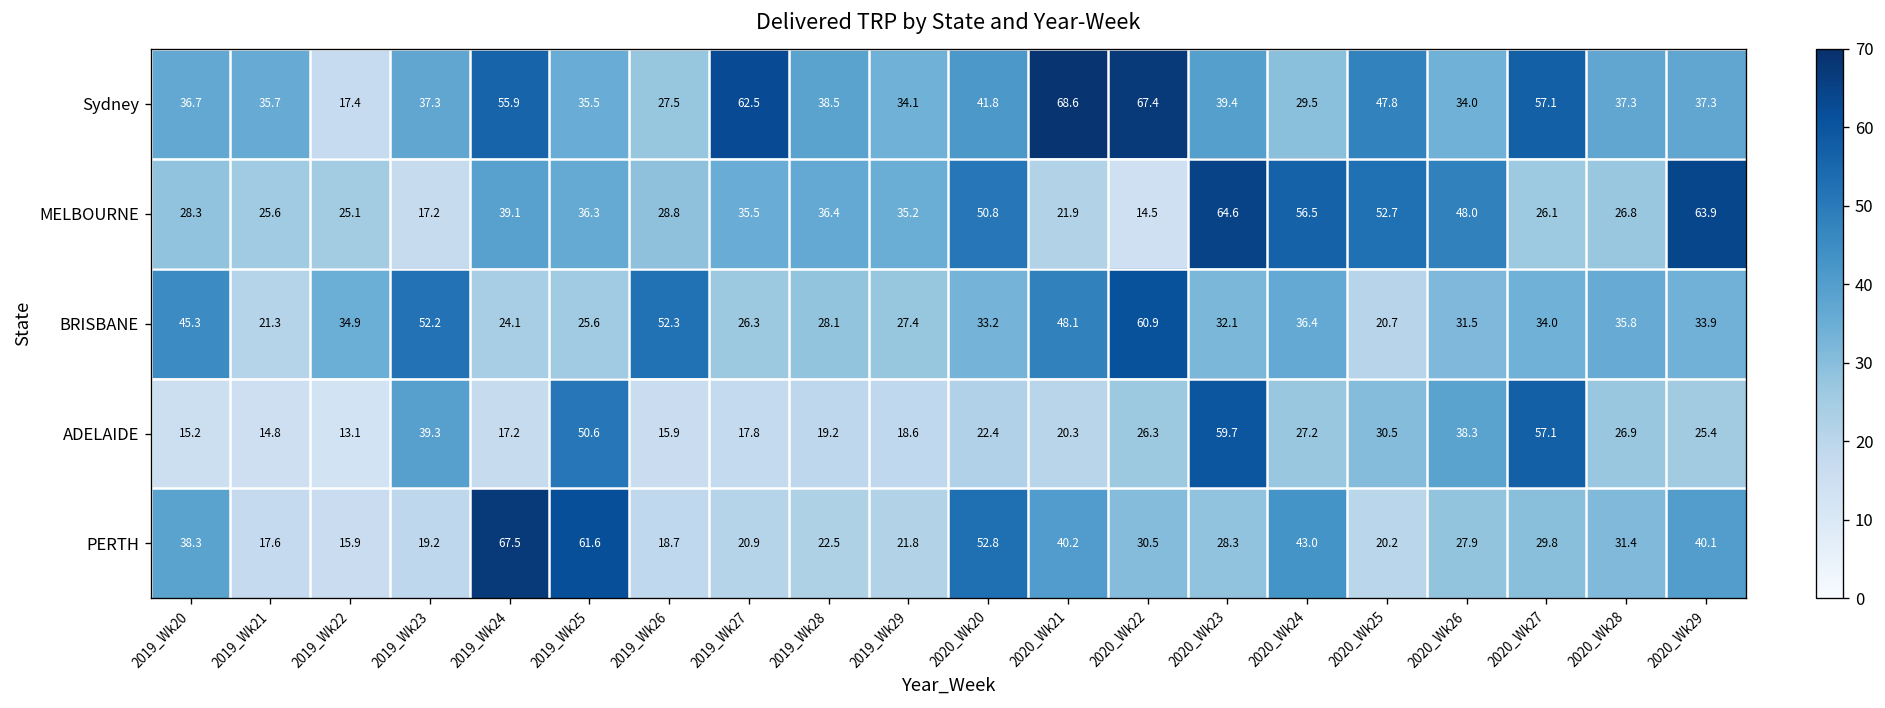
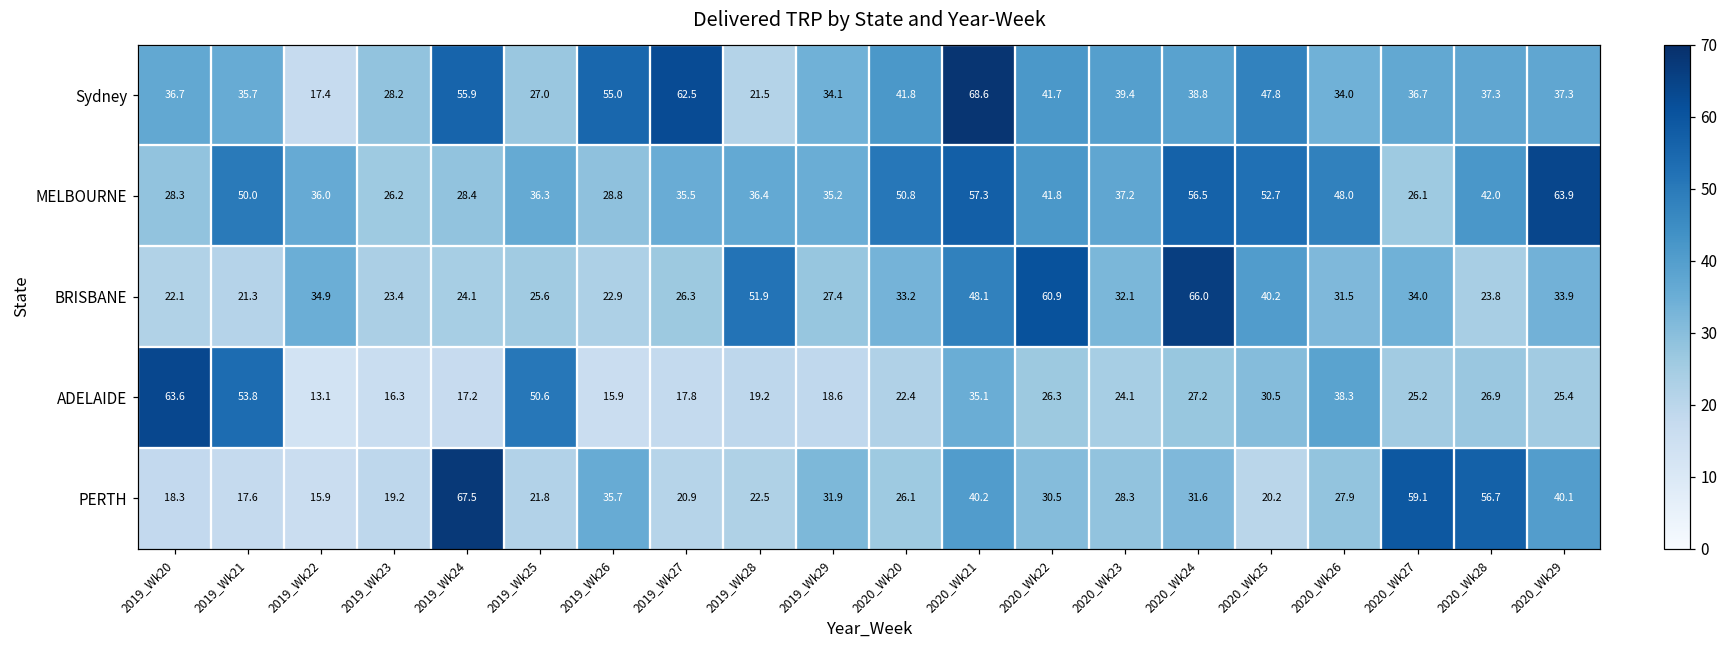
  {
    "Sydney": {
      "2019_Wk20": 36.7,
      "2019_Wk21": 35.7,
      "2019_Wk22": 17.4,
-     "2019_Wk23": 37.3,
+     "2019_Wk23": 28.2,
      "2019_Wk24": 55.9,
-     "2019_Wk25": 35.5,
-     "2019_Wk26": 27.5,
+     "2019_Wk25": 27.0,
+     "2019_Wk26": 55.0,
      "2019_Wk27": 62.5,
-     "2019_Wk28": 38.5,
+     "2019_Wk28": 21.5,
      "2019_Wk29": 34.1,
      "2020_Wk20": 41.8,
      "2020_Wk21": 68.6,
-     "2020_Wk22": 67.4,
+     "2020_Wk22": 41.7,
      "2020_Wk23": 39.4,
-     "2020_Wk24": 29.5,
+     "2020_Wk24": 38.8,
      "2020_Wk25": 47.8,
      "2020_Wk26": 34.0,
-     "2020_Wk27": 57.1,
+     "2020_Wk27": 36.7,
      "2020_Wk28": 37.3,
      "2020_Wk29": 37.3
    },
    "MELBOURNE": {
      "2019_Wk20": 28.3,
-     "2019_Wk21": 25.6,
-     "2019_Wk22": 25.1,
-     "2019_Wk23": 17.2,
-     "2019_Wk24": 39.1,
+     "2019_Wk21": 50.0,
+     "2019_Wk22": 36.0,
+     "2019_Wk23": 26.2,
+     "2019_Wk24": 28.4,
      "2019_Wk25": 36.3,
      "2019_Wk26": 28.8,
      "2019_Wk27": 35.5,
      "2019_Wk28": 36.4,
      "2019_Wk29": 35.2,
      "2020_Wk20": 50.8,
-     "2020_Wk21": 21.9,
-     "2020_Wk22": 14.5,
-     "2020_Wk23": 64.6,
+     "2020_Wk21": 57.3,
+     "2020_Wk22": 41.8,
+     "2020_Wk23": 37.2,
      "2020_Wk24": 56.5,
      "2020_Wk25": 52.7,
      "2020_Wk26": 48.0,
      "2020_Wk27": 26.1,
-     "2020_Wk28": 26.8,
+     "2020_Wk28": 42.0,
      "2020_Wk29": 63.9
    },
    "BRISBANE": {
-     "2019_Wk20": 45.3,
+     "2019_Wk20": 22.1,
      "2019_Wk21": 21.3,
      "2019_Wk22": 34.9,
-     "2019_Wk23": 52.2,
+     "2019_Wk23": 23.4,
      "2019_Wk24": 24.1,
      "2019_Wk25": 25.6,
-     "2019_Wk26": 52.3,
+     "2019_Wk26": 22.9,
      "2019_Wk27": 26.3,
-     "2019_Wk28": 28.1,
+     "2019_Wk28": 51.9,
      "2019_Wk29": 27.4,
      "2020_Wk20": 33.2,
      "2020_Wk21": 48.1,
      "2020_Wk22": 60.9,
      "2020_Wk23": 32.1,
-     "2020_Wk24": 36.4,
-     "2020_Wk25": 20.7,
+     "2020_Wk24": 66.0,
+     "2020_Wk25": 40.2,
      "2020_Wk26": 31.5,
      "2020_Wk27": 34.0,
-     "2020_Wk28": 35.8,
+     "2020_Wk28": 23.8,
      "2020_Wk29": 33.9
    },
    "ADELAIDE": {
-     "2019_Wk20": 15.2,
-     "2019_Wk21": 14.8,
+     "2019_Wk20": 63.6,
+     "2019_Wk21": 53.8,
      "2019_Wk22": 13.1,
-     "2019_Wk23": 39.3,
+     "2019_Wk23": 16.3,
      "2019_Wk24": 17.2,
      "2019_Wk25": 50.6,
      "2019_Wk26": 15.9,
      "2019_Wk27": 17.8,
      "2019_Wk28": 19.2,
      "2019_Wk29": 18.6,
      "2020_Wk20": 22.4,
-     "2020_Wk21": 20.3,
+     "2020_Wk21": 35.1,
      "2020_Wk22": 26.3,
-     "2020_Wk23": 59.7,
+     "2020_Wk23": 24.1,
      "2020_Wk24": 27.2,
      "2020_Wk25": 30.5,
      "2020_Wk26": 38.3,
-     "2020_Wk27": 57.1,
+     "2020_Wk27": 25.2,
      "2020_Wk28": 26.9,
      "2020_Wk29": 25.4
    },
    "PERTH": {
-     "2019_Wk20": 38.3,
+     "2019_Wk20": 18.3,
      "2019_Wk21": 17.6,
      "2019_Wk22": 15.9,
      "2019_Wk23": 19.2,
      "2019_Wk24": 67.5,
-     "2019_Wk25": 61.6,
-     "2019_Wk26": 18.7,
+     "2019_Wk25": 21.8,
+     "2019_Wk26": 35.7,
      "2019_Wk27": 20.9,
      "2019_Wk28": 22.5,
-     "2019_Wk29": 21.8,
-     "2020_Wk20": 52.8,
+     "2019_Wk29": 31.9,
+     "2020_Wk20": 26.1,
      "2020_Wk21": 40.2,
      "2020_Wk22": 30.5,
      "2020_Wk23": 28.3,
-     "2020_Wk24": 43.0,
+     "2020_Wk24": 31.6,
      "2020_Wk25": 20.2,
      "2020_Wk26": 27.9,
-     "2020_Wk27": 29.8,
-     "2020_Wk28": 31.4,
+     "2020_Wk27": 59.1,
+     "2020_Wk28": 56.7,
      "2020_Wk29": 40.1
    }
  }
